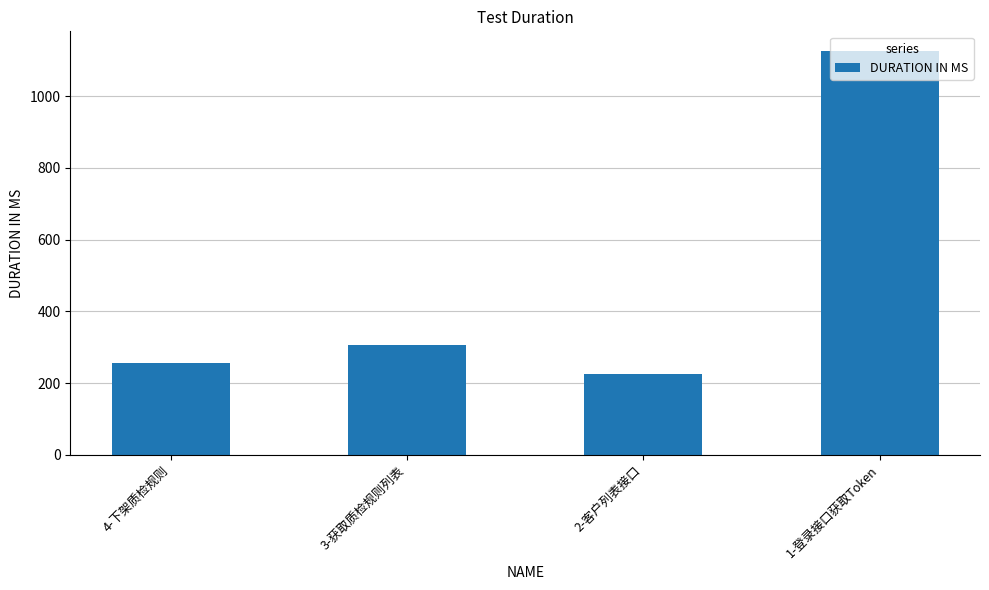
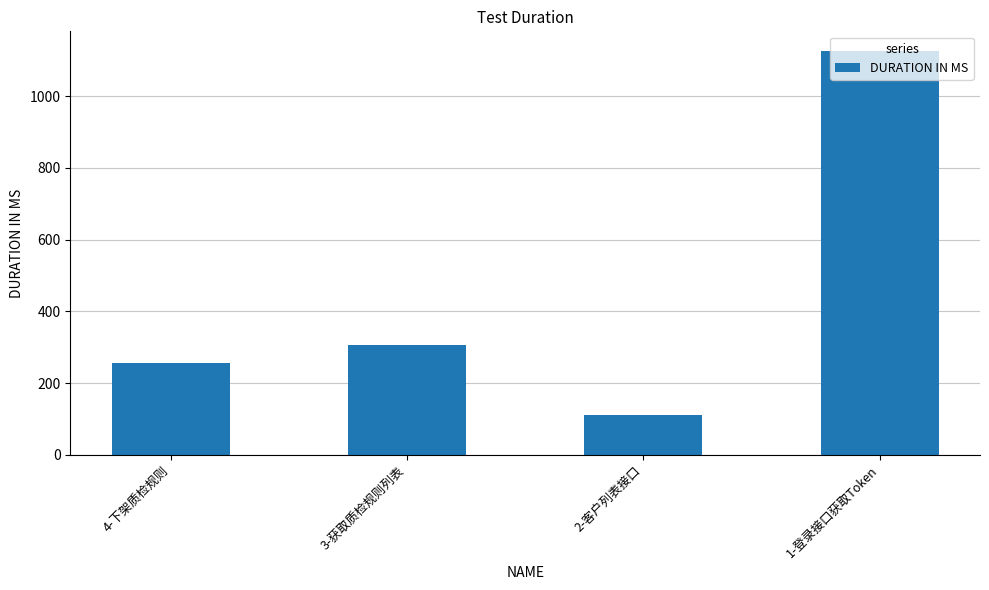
  {
    "4-下架质检规则": 260,
    "3-获取质检规则列表": 310,
-   "2-客户列表接口": 230
+   "2-客户列表接口": 110
  }
